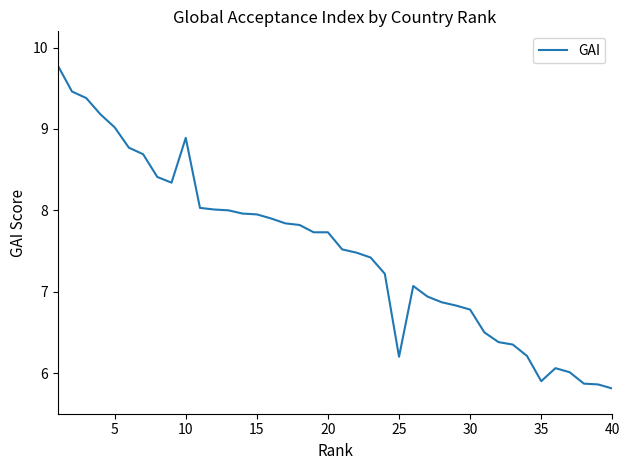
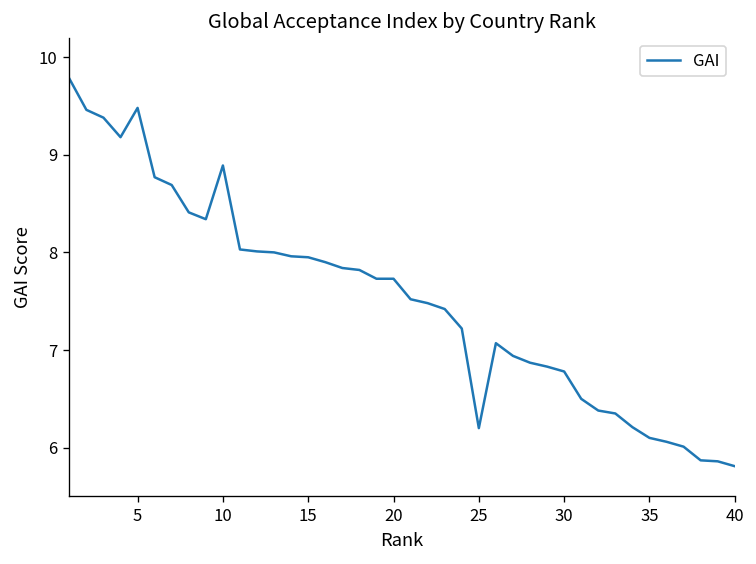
  {
-   "5": 9.0,
+   "5": 9.5,
    "10": 8.9,
    "15": 8.0,
    "20": 7.7,
    "25": 6.2,
    "30": 6.8,
-   "35": 5.9,
+   "35": 6.1,
    "40": 5.8
  }
